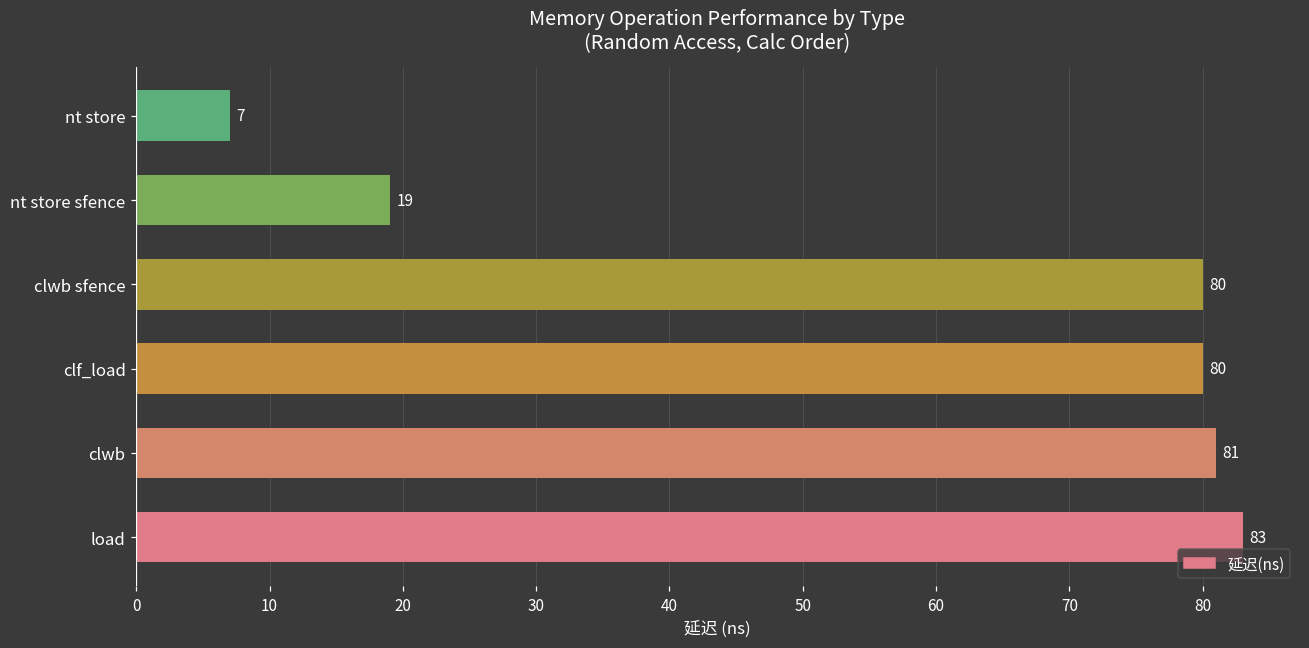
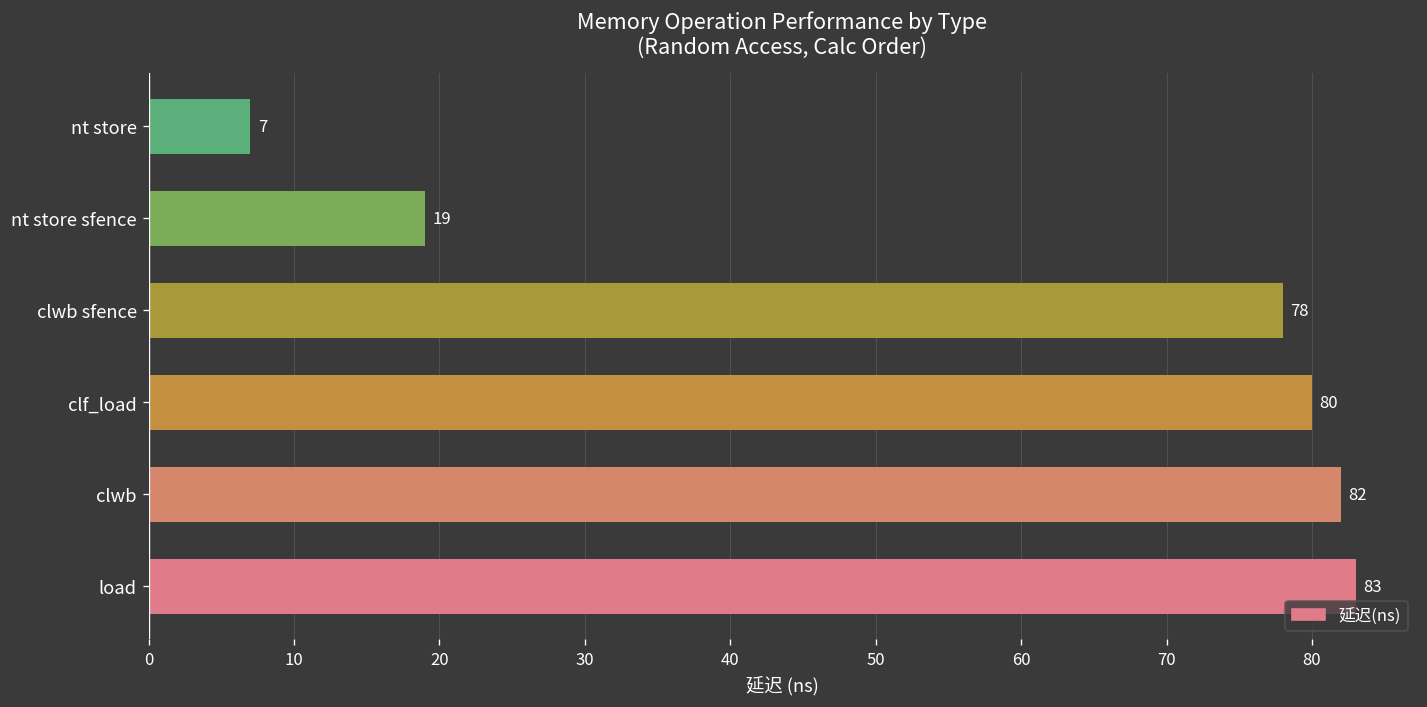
  {
    "nt store": 7,
    "nt store sfence": 19,
-   "clwb sfence": 80,
+   "clwb sfence": 78,
    "clf_load": 80,
-   "clwb": 81,
+   "clwb": 82,
    "load": 83
  }
